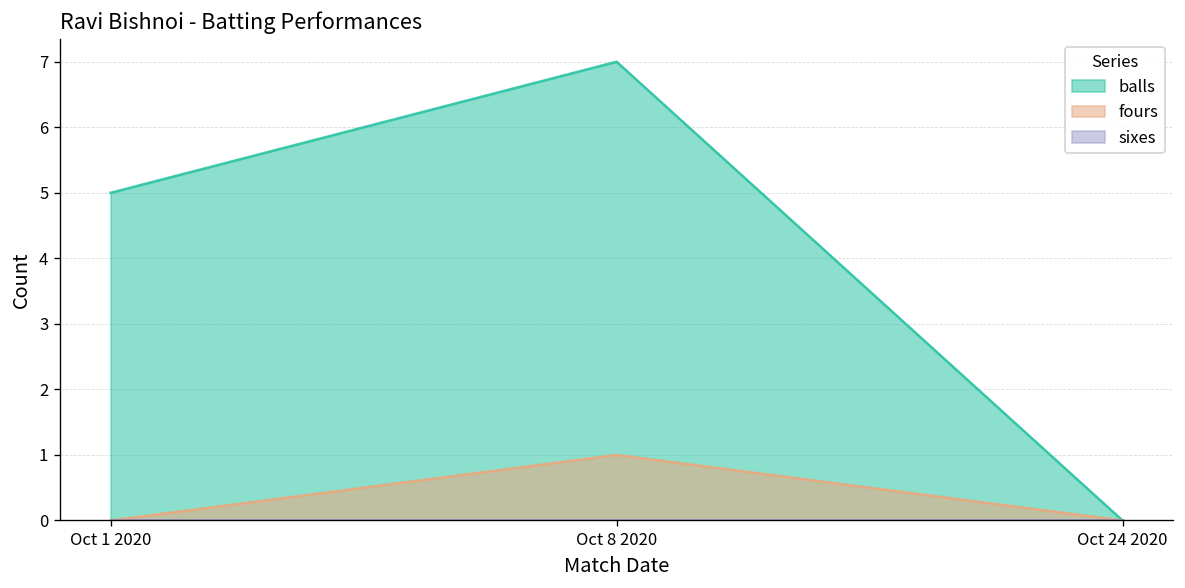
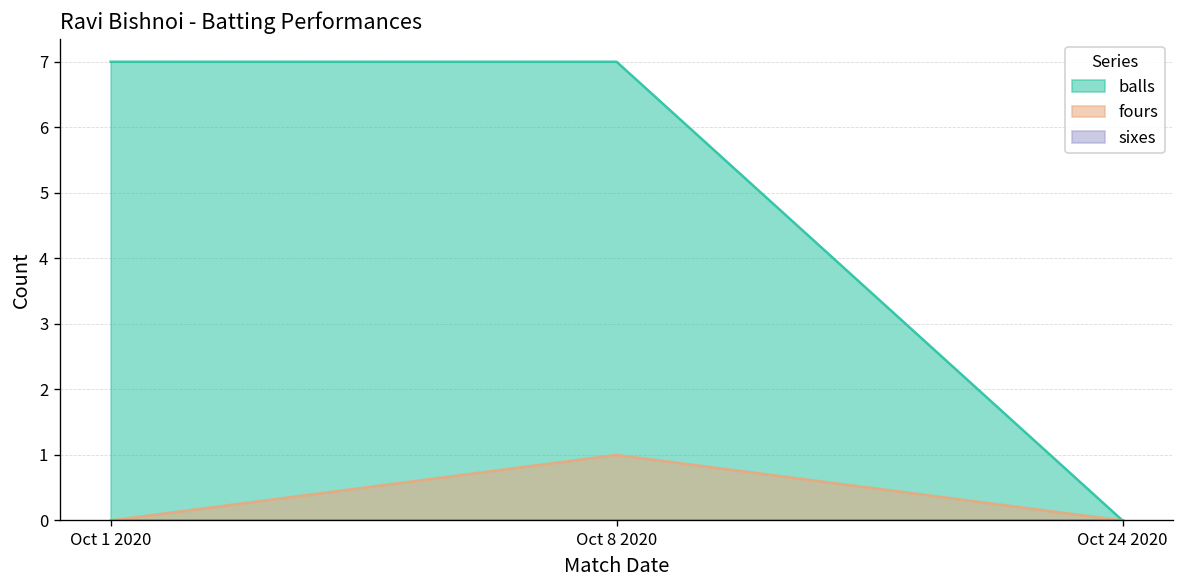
  {
    "balls": {
-     "Oct 1 2020": 5,
+     "Oct 1 2020": 7,
      "Oct 8 2020": 7
    },
    "fours": {
      "Oct 8 2020": 1
    },
    "sixes": {
      "Oct 8 2020": 0
    }
  }
